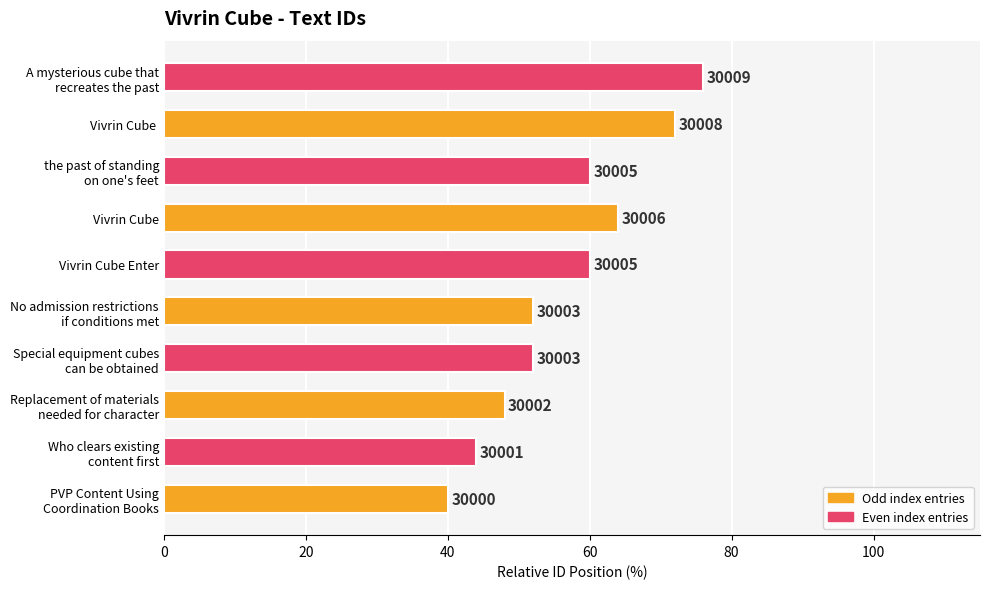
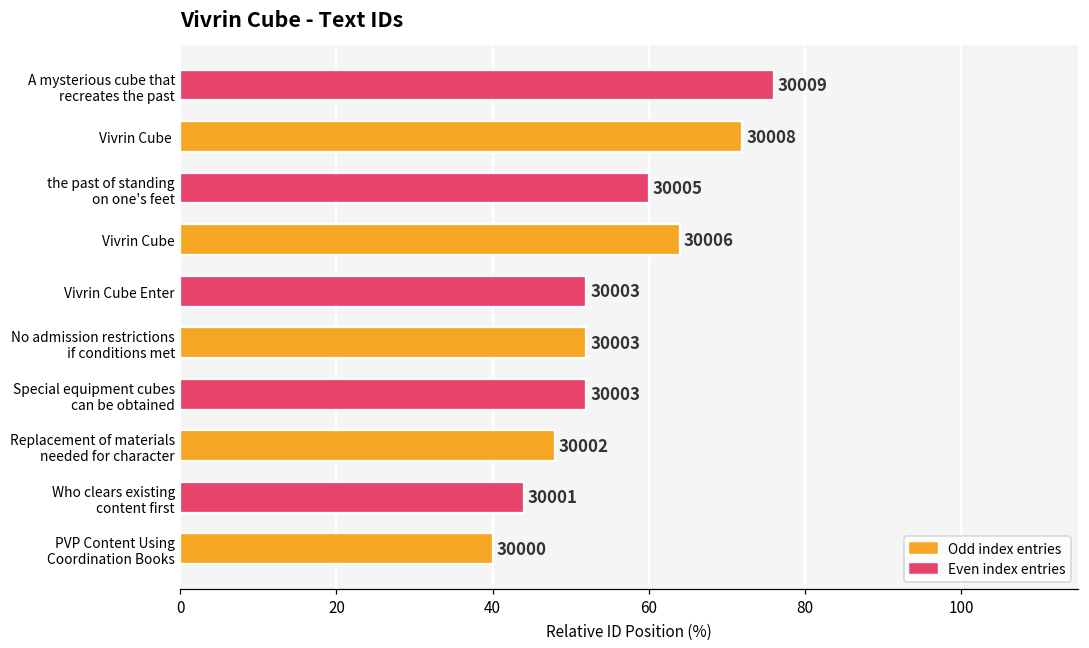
  {
-   "Vivrin Cube Enter": 30005
+   "Vivrin Cube Enter": 30003
  }
